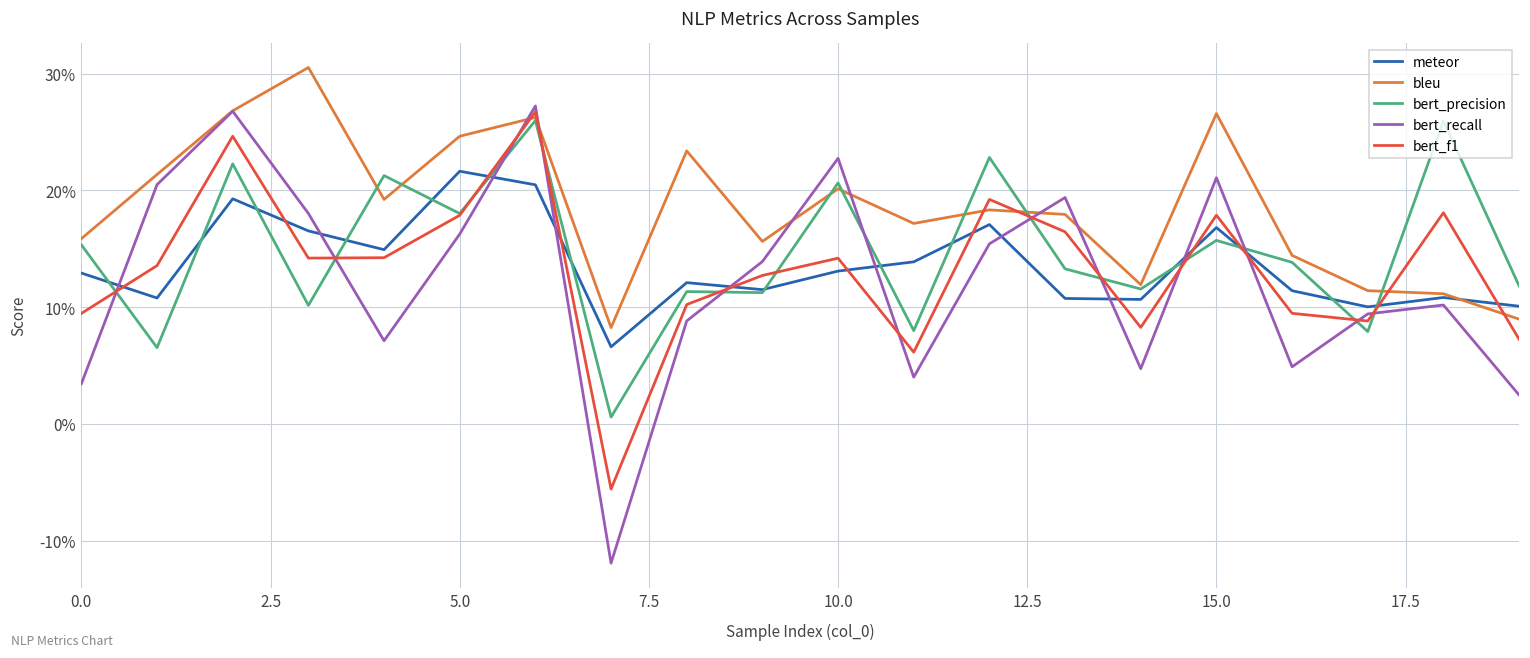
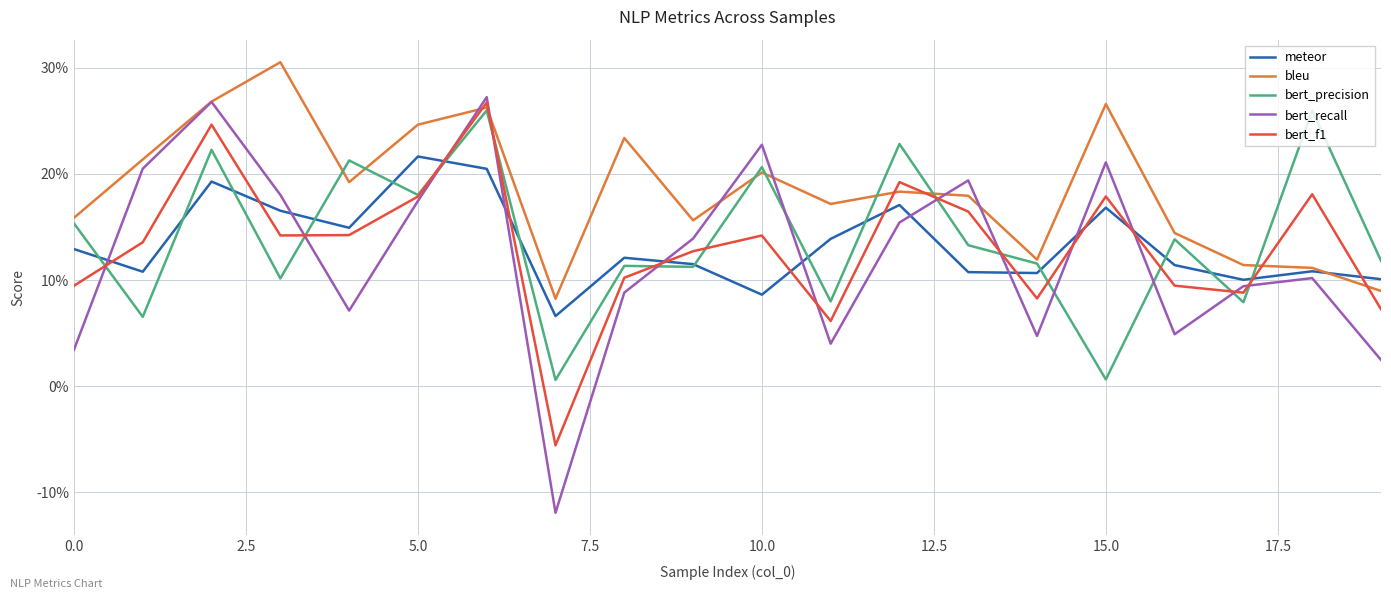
  {
    "meteor": {
      "0.0": "12.9%",
      "5.0": "21.6%",
-     "10.0": "13.1%",
+     "10.0": "8.6%",
      "15.0": "16.8%"
    },
    "bert_precision": {
      "0.0": "15.3%",
      "10.0": "20.6%",
-     "15.0": "15.7%"
+     "15.0": "0.6%"
    },
    "bert_recall": {
      "0.0": "3.4%",
-     "5.0": "16.3%",
+     "5.0": "17.5%",
      "10.0": "22.8%",
      "15.0": "21.1%"
    }
  }
